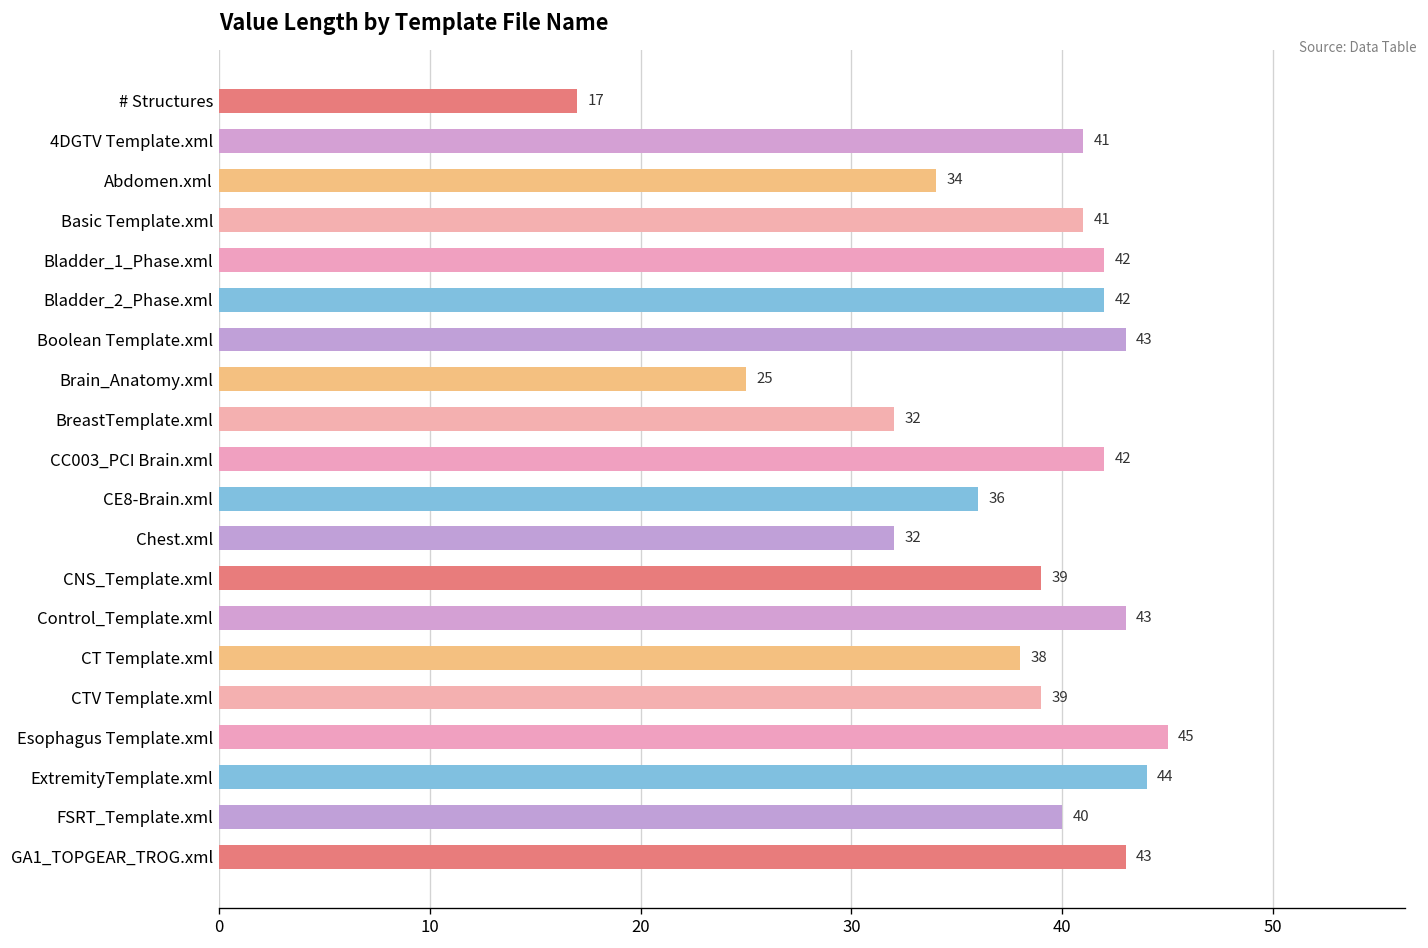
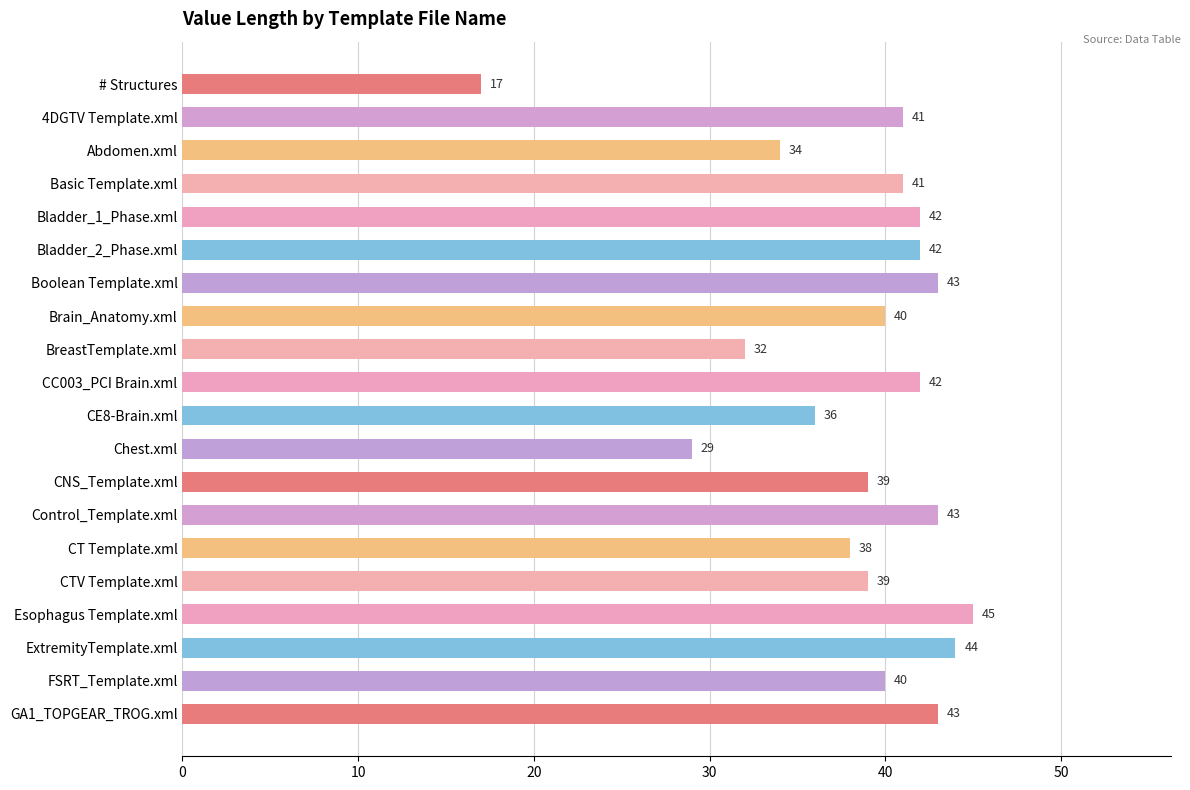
  {
    "# Structures": 17,
    "4DGTV Template.xml": 41,
    "Abdomen.xml": 34,
    "Basic Template.xml": 41,
    "Bladder_1_Phase.xml": 42,
    "Bladder_2_Phase.xml": 42,
    "Boolean Template.xml": 43,
-   "Brain_Anatomy.xml": 25,
+   "Brain_Anatomy.xml": 40,
    "BreastTemplate.xml": 32,
    "CC003_PCI Brain.xml": 42,
    "CE8-Brain.xml": 36,
-   "Chest.xml": 32,
+   "Chest.xml": 29,
    "CNS_Template.xml": 39,
    "Control_Template.xml": 43,
    "CT Template.xml": 38,
    "CTV Template.xml": 39,
    "Esophagus Template.xml": 45,
    "ExtremityTemplate.xml": 44,
    "FSRT_Template.xml": 40,
    "GA1_TOPGEAR_TROG.xml": 43
  }
